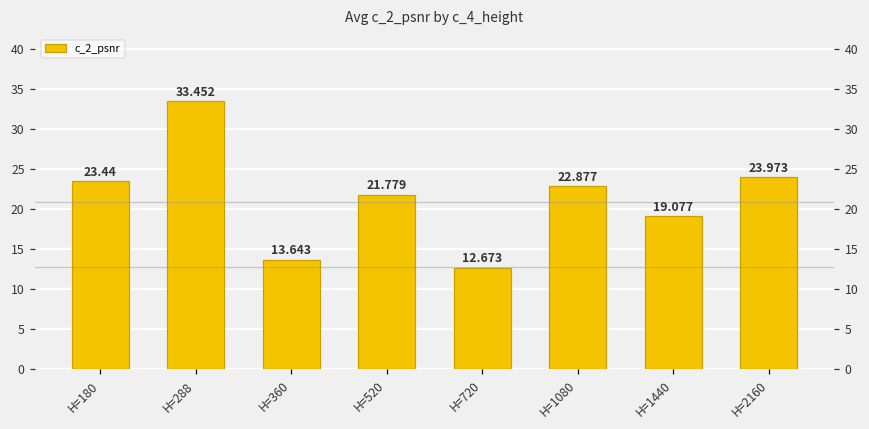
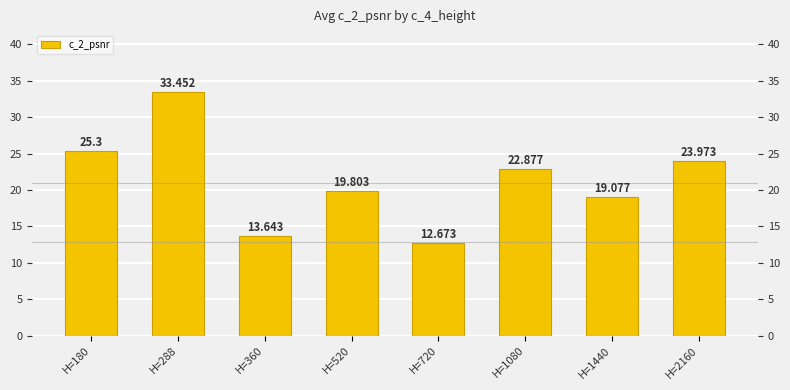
  {
-   "H=180": 23.44,
+   "H=180": 25.3,
    "H=288": 33.452,
    "H=360": 13.643,
-   "H=520": 21.779,
+   "H=520": 19.803,
    "H=720": 12.673,
    "H=1080": 22.877,
    "H=1440": 19.077,
    "H=2160": 23.973
  }
